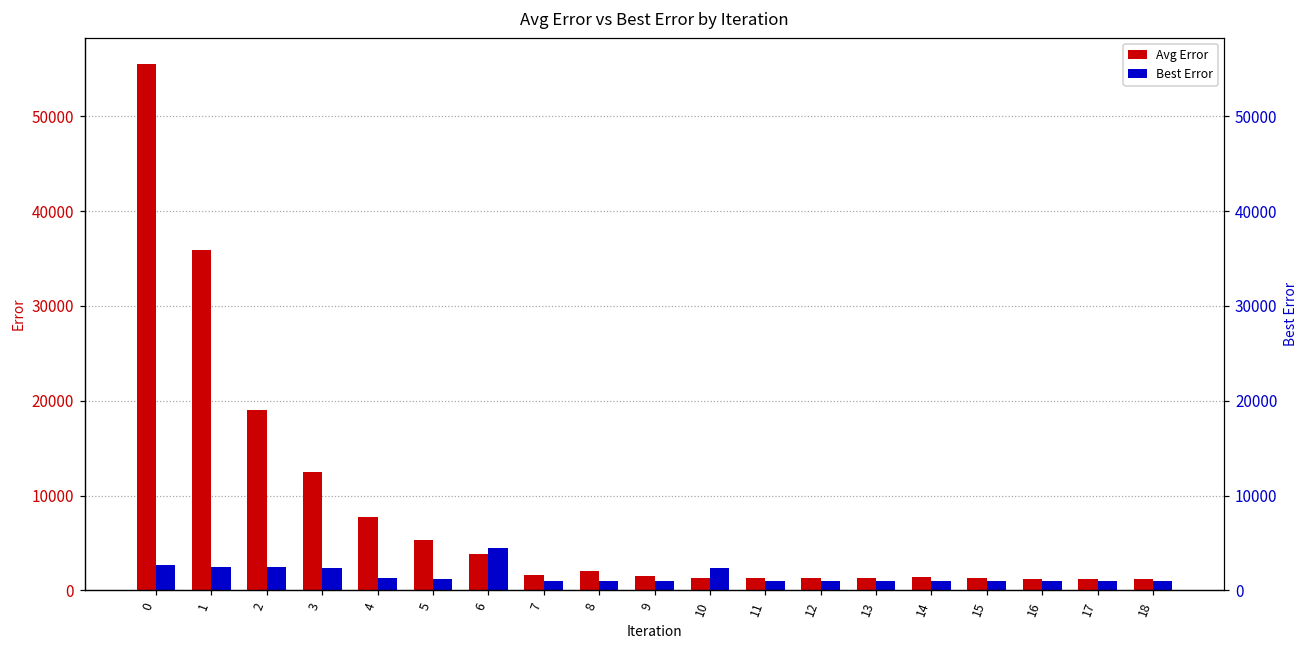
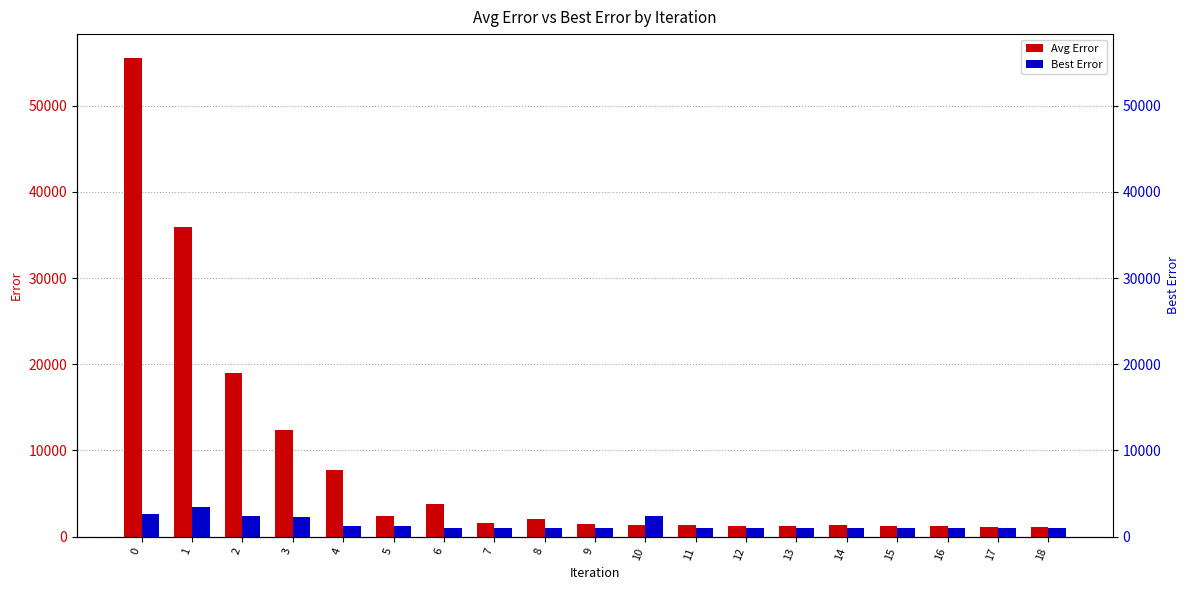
  {
    "Avg Error": {
      "0": 56000,
      "1": 36000,
      "2": 19000,
      "3": 12000,
      "4": 8000,
-     "5": 5000,
+     "5": 2000,
      "6": 4000,
      "7": 2000,
      "8": 2000,
      "9": 2000,
      "10": 1000,
      "11": 1000,
      "12": 1000,
      "13": 1000,
      "14": 1000,
      "15": 1000,
      "16": 1000,
      "17": 1000,
      "18": 1000
    },
    "Best Error": {
      "0": 3000,
-     "1": 2000,
+     "1": 3000,
      "2": 2000,
      "3": 2000,
      "4": 1000,
      "5": 1000,
-     "6": 4000,
+     "6": 1000,
      "7": 1000,
      "8": 1000,
      "9": 1000,
      "10": 2000,
      "11": 1000,
      "12": 1000,
      "13": 1000,
      "14": 1000,
      "15": 1000,
      "16": 1000,
      "17": 1000,
      "18": 1000
    }
  }
